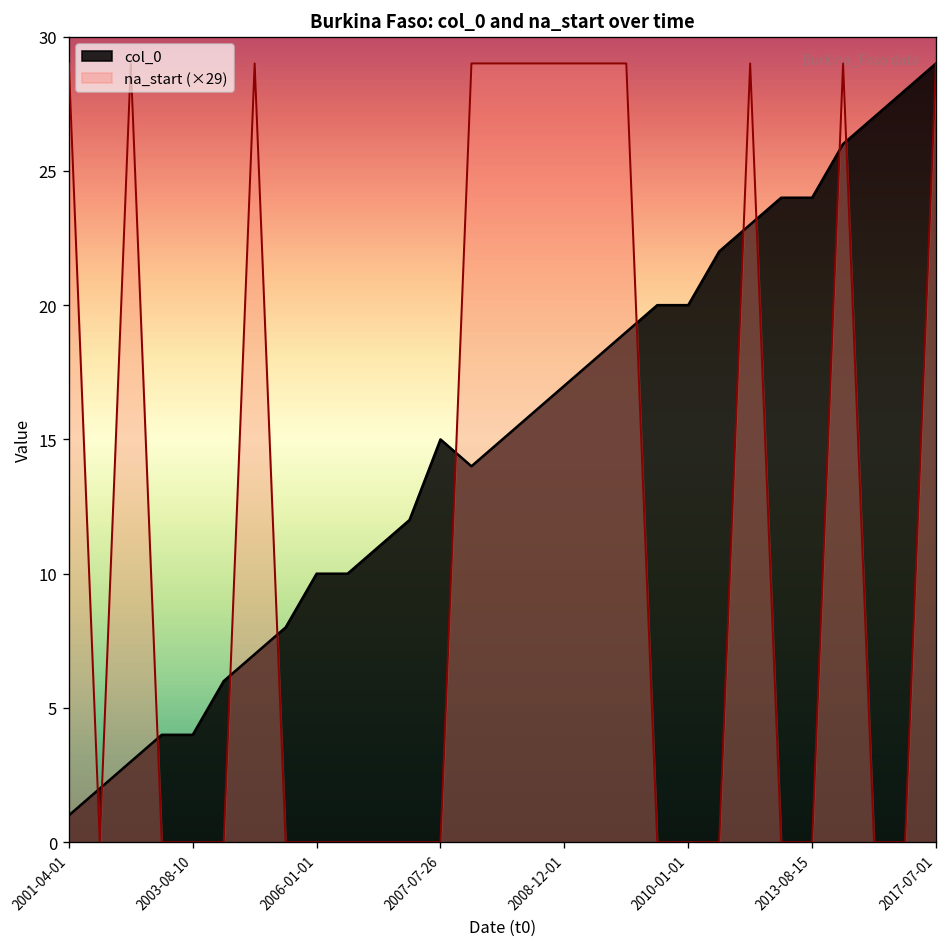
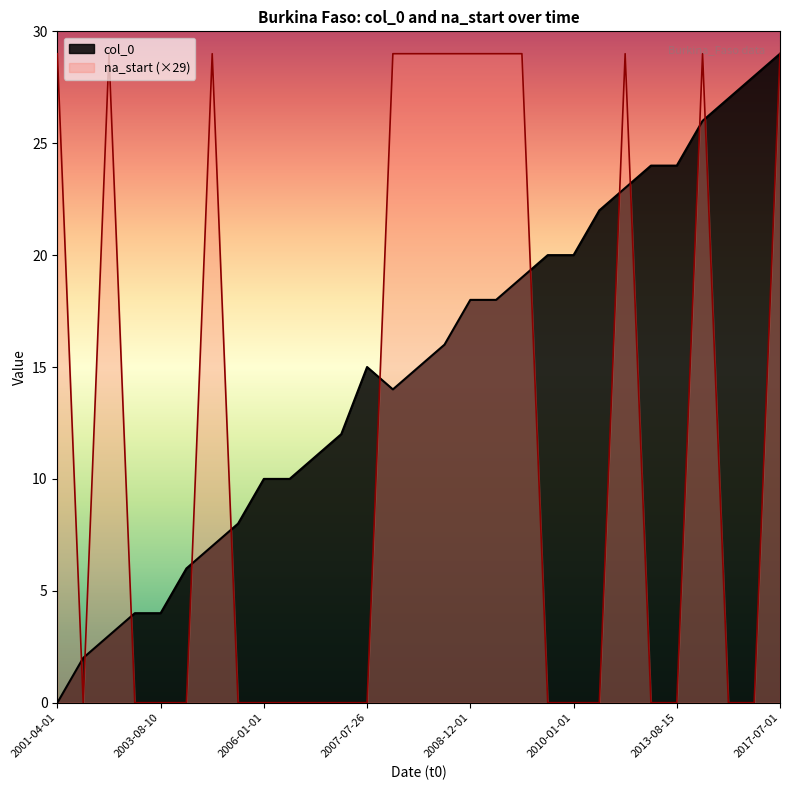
  {
    "col_0": {
-     "2001-04-01": 1,
+     "2001-04-01": 0,
      "2003-08-10": 4,
      "2006-01-01": 10,
      "2007-07-26": 15,
-     "2008-12-01": 17,
+     "2008-12-01": 18,
      "2010-01-01": 20,
      "2013-08-15": 24
    },
    "na_start (×29)": {
      "2001-04-01": 29,
      "2003-08-10": 0,
      "2006-01-01": 0,
      "2007-07-26": 0,
      "2008-12-01": 29,
      "2010-01-01": 0,
      "2013-08-15": 0
    }
  }
